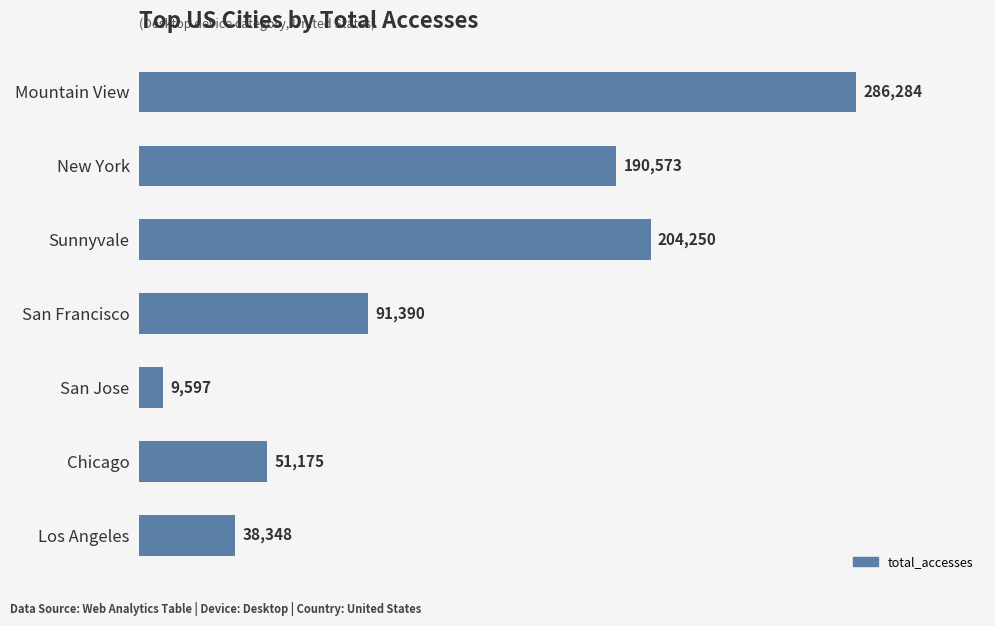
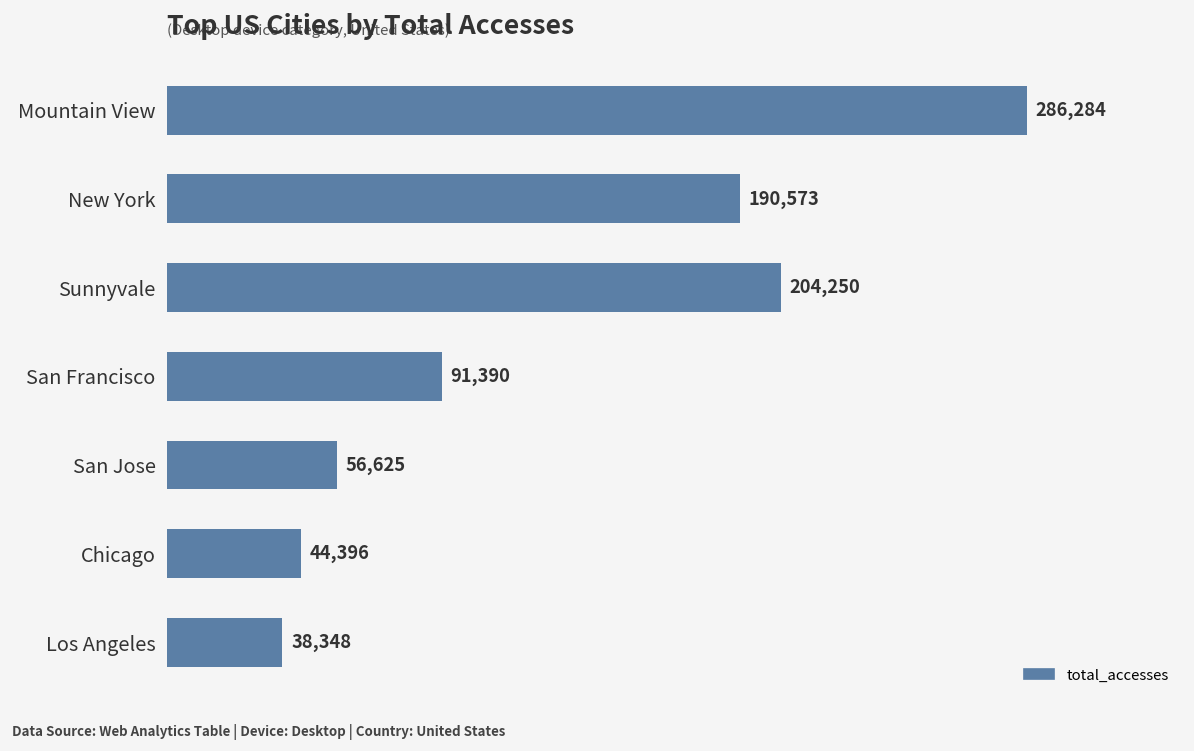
  {
    "Mountain View": "286,284",
    "New York": "190,573",
    "Sunnyvale": "204,250",
    "San Francisco": "91,390",
-   "San Jose": "9,597",
-   "Chicago": "51,175",
+   "San Jose": "56,625",
+   "Chicago": "44,396",
    "Los Angeles": "38,348"
  }
